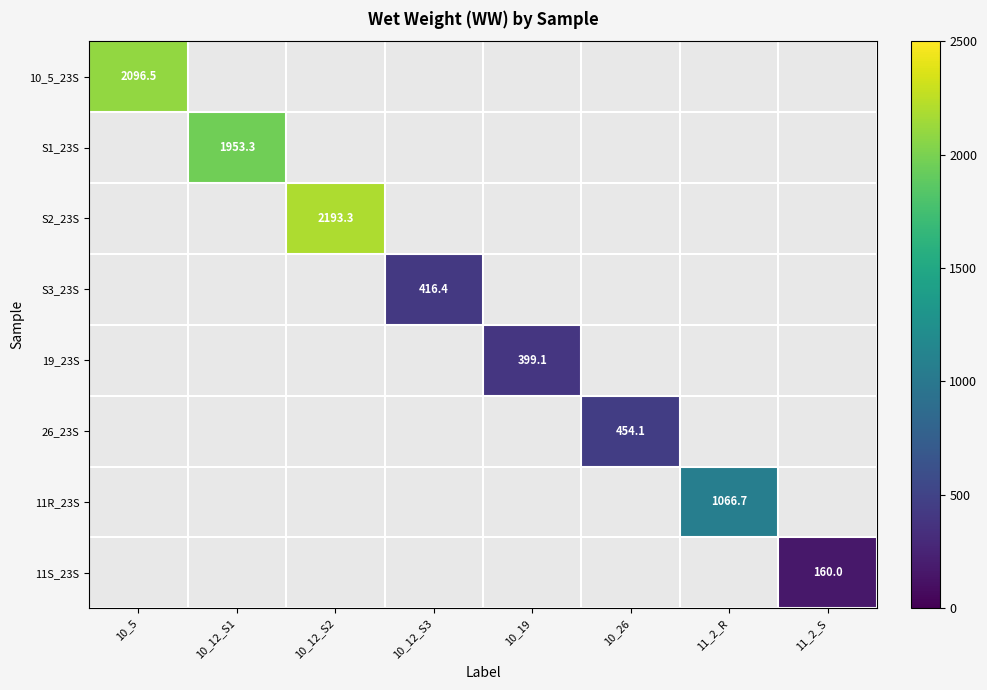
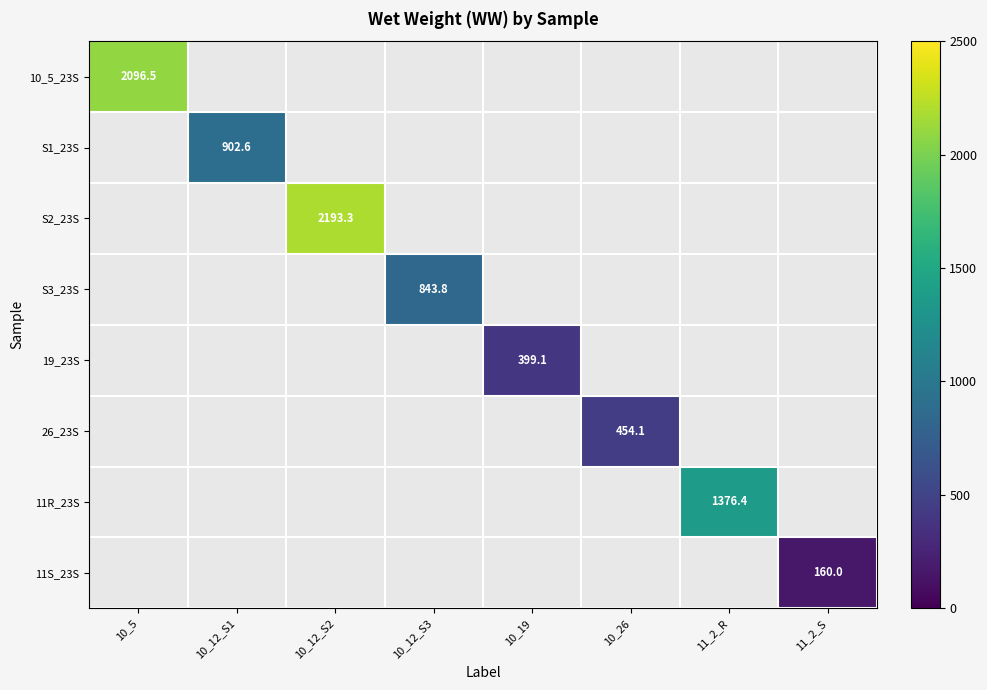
  {
    "10_5_23S": {
      "10_5": 2096.5
    },
    "S1_23S": {
-     "10_12_S1": 1953.3
+     "10_12_S1": 902.6
    },
    "S2_23S": {
      "10_12_S2": 2193.3
    },
    "S3_23S": {
-     "10_12_S3": 416.4
+     "10_12_S3": 843.8
    },
    "19_23S": {
      "10_19": 399.1
    },
    "26_23S": {
      "10_26": 454.1
    },
    "11R_23S": {
-     "11_2_R": 1066.7
+     "11_2_R": 1376.4
    },
    "11S_23S": {
      "11_2_S": 160.0
    }
  }
